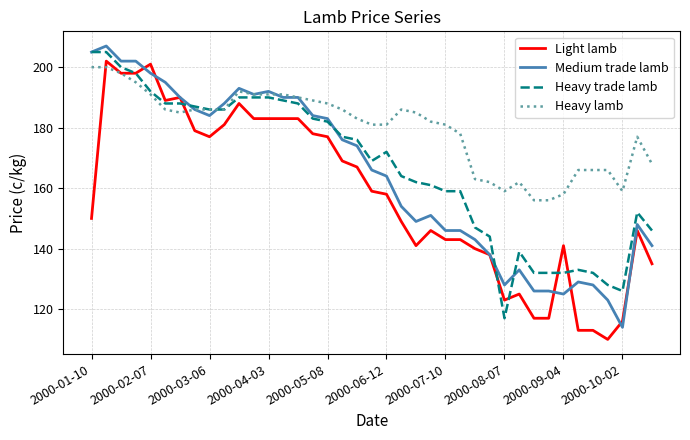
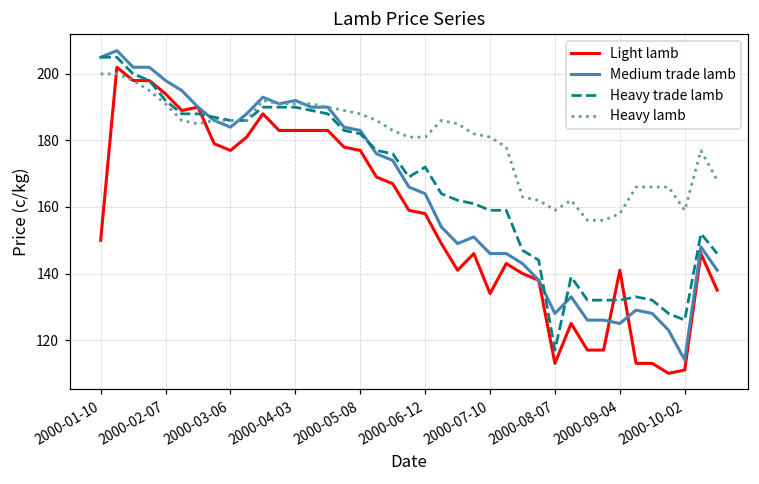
  {
    "Light lamb": {
      "2000-01-10": 150,
-     "2000-02-07": 201,
+     "2000-02-07": 194,
      "2000-03-06": 177,
      "2000-04-03": 183,
      "2000-05-08": 177,
      "2000-06-12": 158,
-     "2000-07-10": 143,
-     "2000-08-07": 123,
+     "2000-07-10": 134,
+     "2000-08-07": 113,
      "2000-09-04": 141,
-     "2000-10-02": 116
+     "2000-10-02": 111
    },
    "Heavy trade lamb": {
      "2000-02-07": 192,
      "2000-04-03": 190,
      "2000-05-08": 182,
      "2000-06-12": 172,
      "2000-07-10": 159,
      "2000-08-07": 117,
      "2000-09-04": 132,
      "2000-10-02": 126
    }
  }
